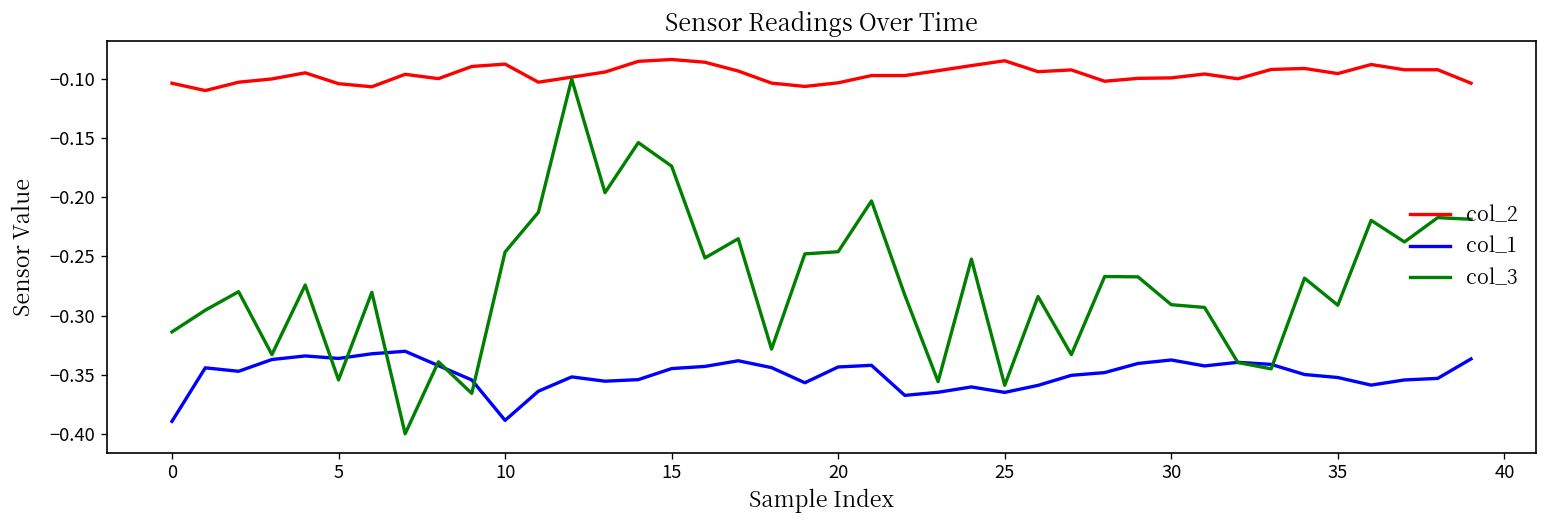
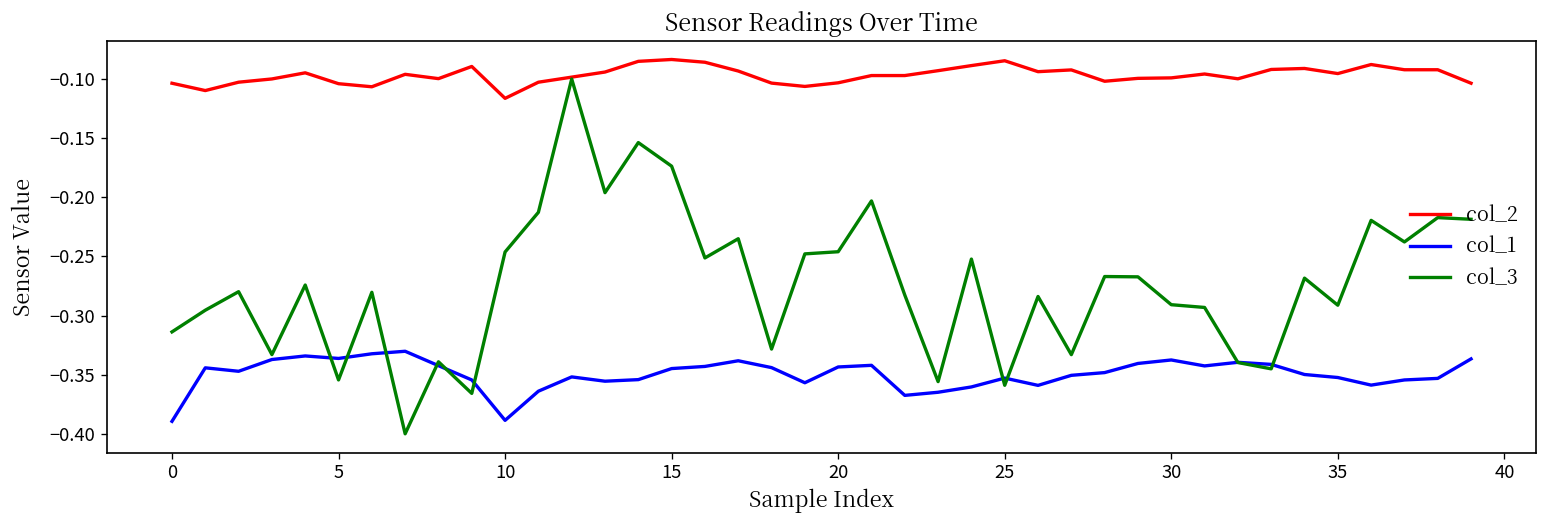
  {
    "col_2": {
      "0": -0.10,
      "5": -0.10,
-     "10": -0.09,
+     "10": -0.12,
      "15": -0.08,
      "20": -0.10,
      "25": -0.08,
      "30": -0.10,
      "35": -0.10
    },
    "col_1": {
      "0": -0.39,
      "5": -0.34,
      "10": -0.39,
      "15": -0.34,
      "20": -0.34,
-     "25": -0.36,
+     "25": -0.35,
      "30": -0.34,
      "35": -0.35
    },
    "col_3": {
      "0": -0.31,
      "5": -0.35,
      "10": -0.25,
      "15": -0.17,
      "20": -0.25,
      "25": -0.36,
      "30": -0.29,
      "35": -0.29
    }
  }
